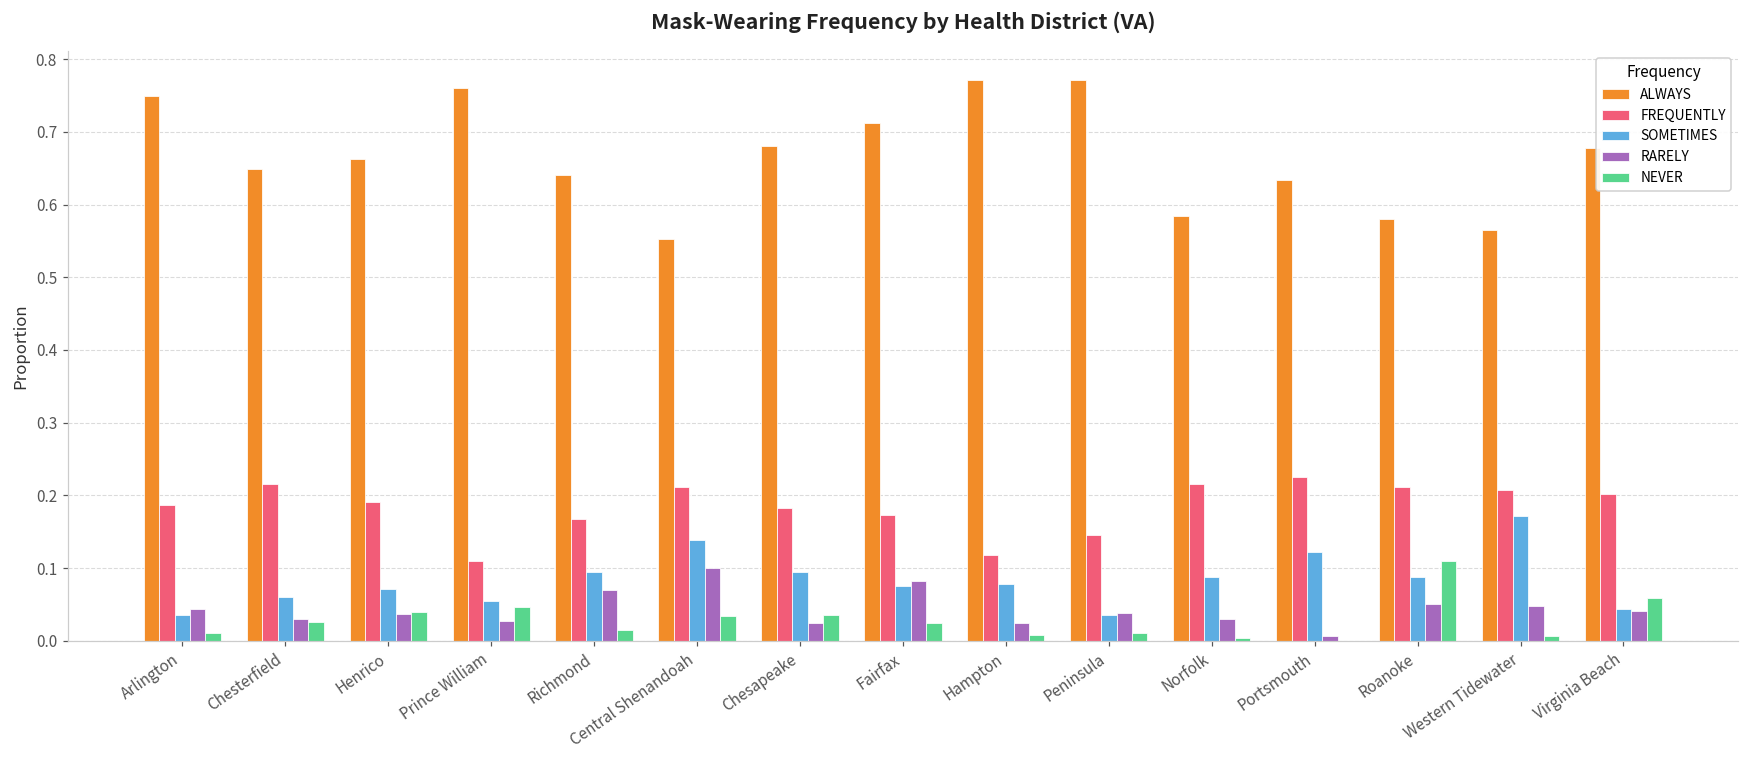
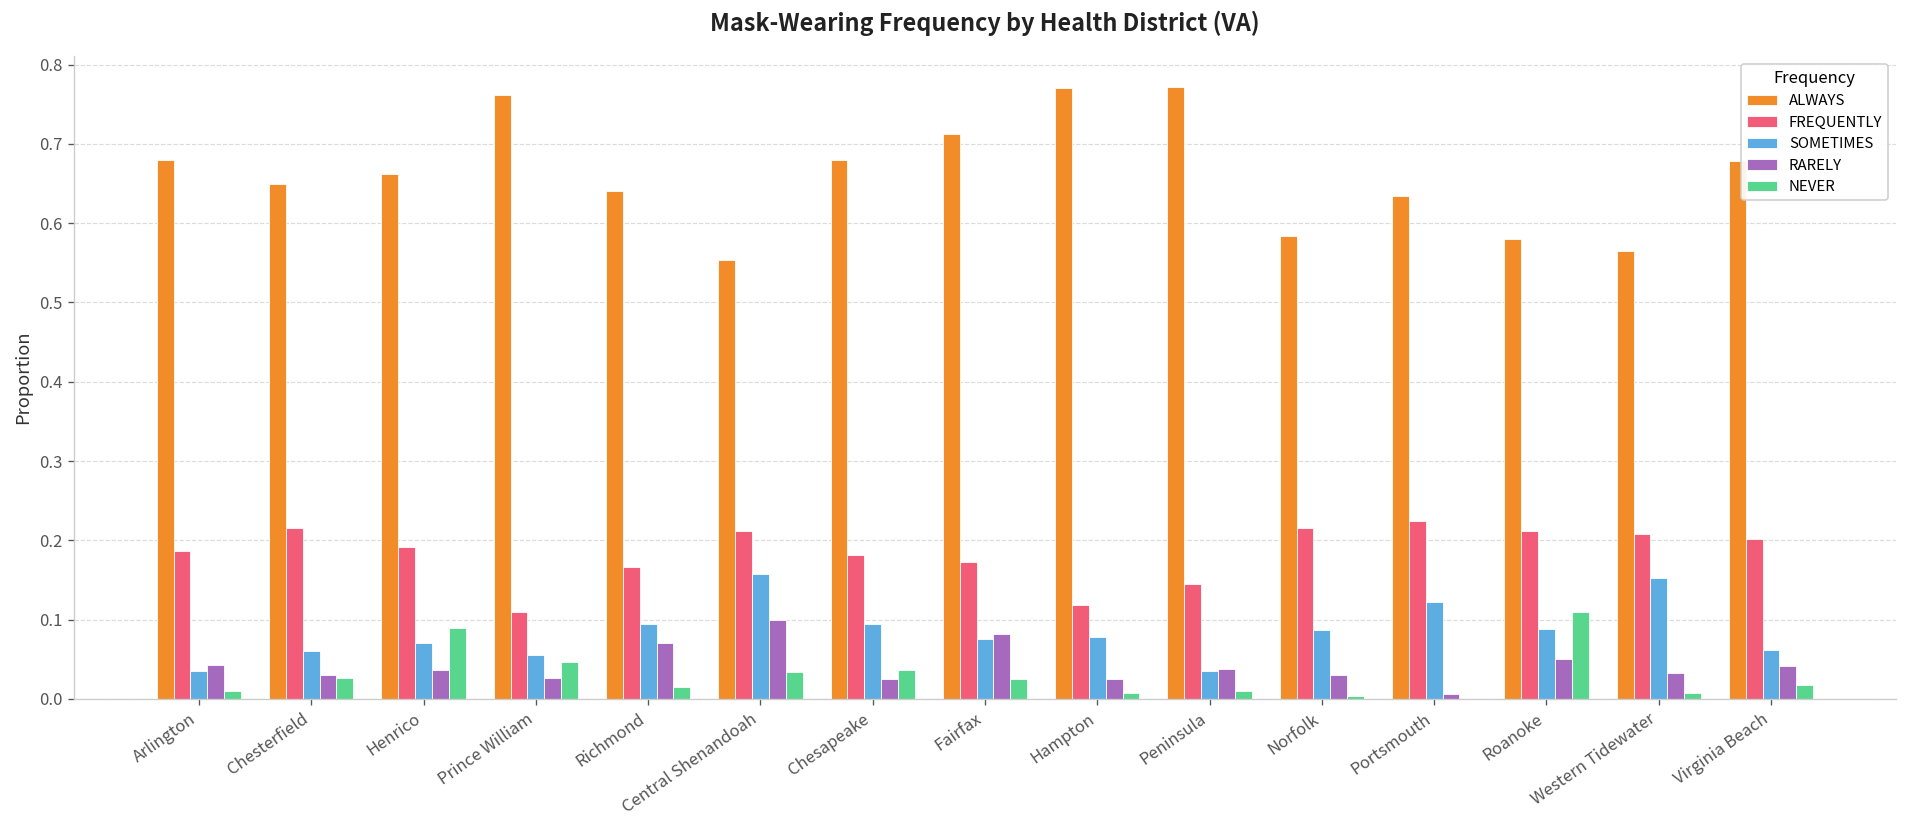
  {
    "ALWAYS": {
-     "Arlington": 0.75,
+     "Arlington": 0.68,
      "Chesterfield": 0.65,
      "Henrico": 0.66,
      "Prince William": 0.76,
      "Richmond": 0.64,
      "Central Shenandoah": 0.55,
      "Chesapeake": 0.68,
      "Fairfax": 0.71,
      "Hampton": 0.77,
      "Peninsula": 0.77,
      "Norfolk": 0.58,
      "Portsmouth": 0.63,
      "Roanoke": 0.58,
      "Western Tidewater": 0.57,
      "Virginia Beach": 0.68
    },
    "FREQUENTLY": {
      "Arlington": 0.19,
      "Chesterfield": 0.22,
      "Henrico": 0.19,
      "Prince William": 0.11,
      "Richmond": 0.17,
      "Central Shenandoah": 0.21,
      "Chesapeake": 0.18,
      "Fairfax": 0.17,
      "Hampton": 0.12,
      "Peninsula": 0.15,
      "Norfolk": 0.22,
      "Portsmouth": 0.23,
      "Roanoke": 0.21,
      "Western Tidewater": 0.21,
      "Virginia Beach": 0.20
    },
    "SOMETIMES": {
      "Arlington": 0.04,
      "Chesterfield": 0.06,
      "Henrico": 0.07,
      "Prince William": 0.06,
      "Richmond": 0.10,
-     "Central Shenandoah": 0.14,
+     "Central Shenandoah": 0.16,
      "Chesapeake": 0.10,
      "Fairfax": 0.08,
      "Hampton": 0.08,
      "Peninsula": 0.04,
      "Norfolk": 0.09,
      "Portsmouth": 0.12,
      "Roanoke": 0.09,
-     "Western Tidewater": 0.17,
-     "Virginia Beach": 0.04
+     "Western Tidewater": 0.15,
+     "Virginia Beach": 0.06
    },
    "RARELY": {
      "Arlington": 0.04,
      "Chesterfield": 0.03,
      "Henrico": 0.04,
      "Prince William": 0.03,
      "Richmond": 0.07,
      "Central Shenandoah": 0.10,
      "Chesapeake": 0.03,
      "Fairfax": 0.08,
      "Hampton": 0.03,
      "Peninsula": 0.04,
      "Norfolk": 0.03,
      "Portsmouth": 0.01,
      "Roanoke": 0.05,
-     "Western Tidewater": 0.05,
+     "Western Tidewater": 0.03,
      "Virginia Beach": 0.04
    },
    "NEVER": {
      "Arlington": 0.01,
      "Chesterfield": 0.03,
-     "Henrico": 0.04,
+     "Henrico": 0.09,
      "Prince William": 0.05,
      "Richmond": 0.02,
      "Central Shenandoah": 0.03,
      "Chesapeake": 0.04,
      "Fairfax": 0.03,
      "Hampton": 0.01,
      "Peninsula": 0.01,
      "Norfolk": 0.00,
      "Portsmouth": 0.00,
      "Roanoke": 0.11,
      "Western Tidewater": 0.01,
-     "Virginia Beach": 0.06
+     "Virginia Beach": 0.02
    }
  }
